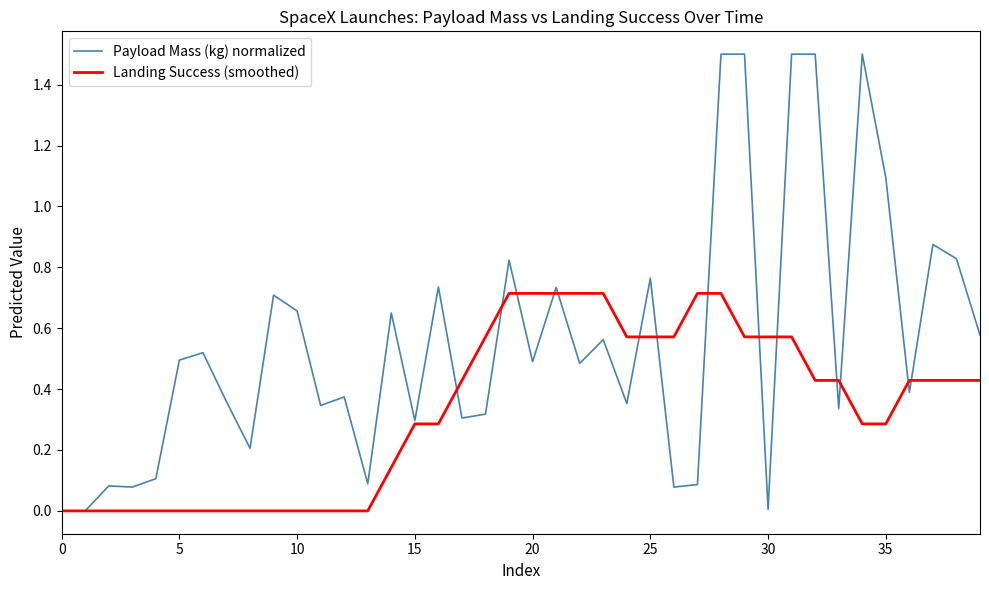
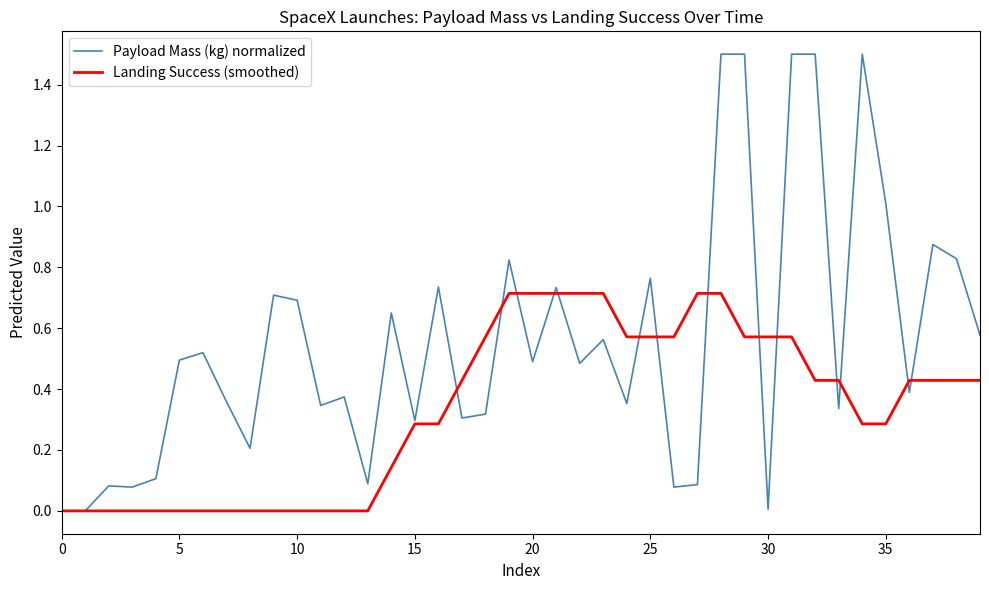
  {
    "Payload Mass (kg) normalized": {
      "5": 0.50,
-     "10": 0.66,
+     "10": 0.69,
      "15": 0.30,
      "20": 0.49,
      "25": 0.76,
      "30": 0.01,
-     "35": 1.09
+     "35": 1.01
    },
    "Landing Success (smoothed)": {
      "5": 0.00,
      "10": 0.00,
      "15": 0.29,
      "20": 0.71,
      "25": 0.57,
      "30": 0.57,
      "35": 0.29
    }
  }
